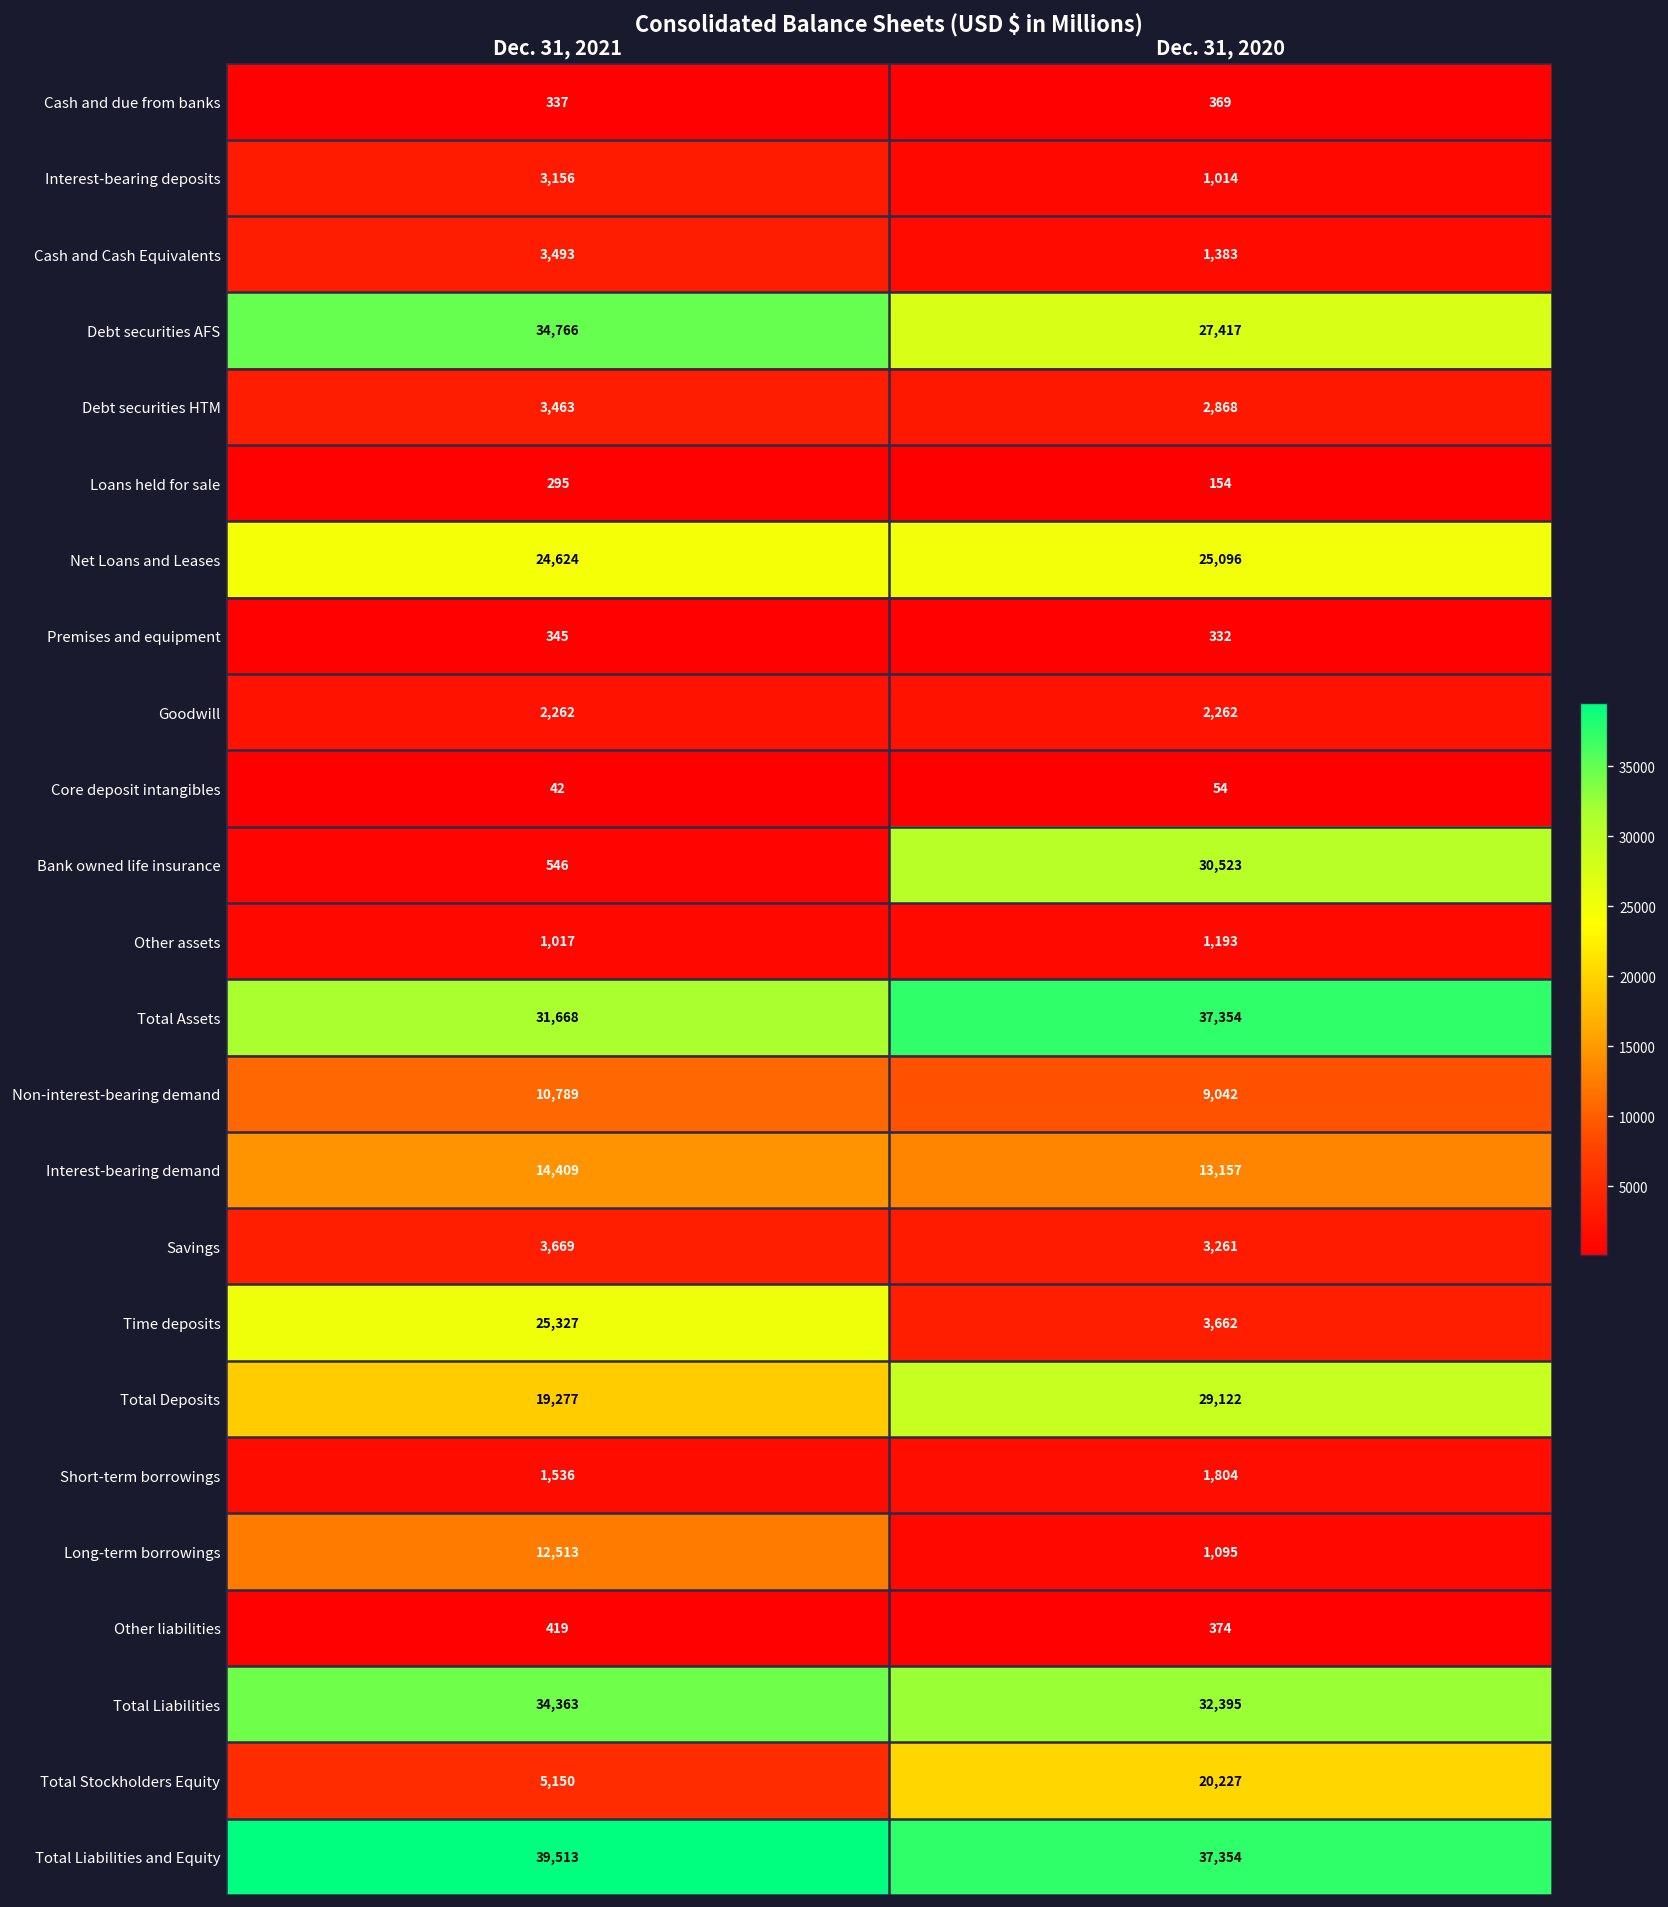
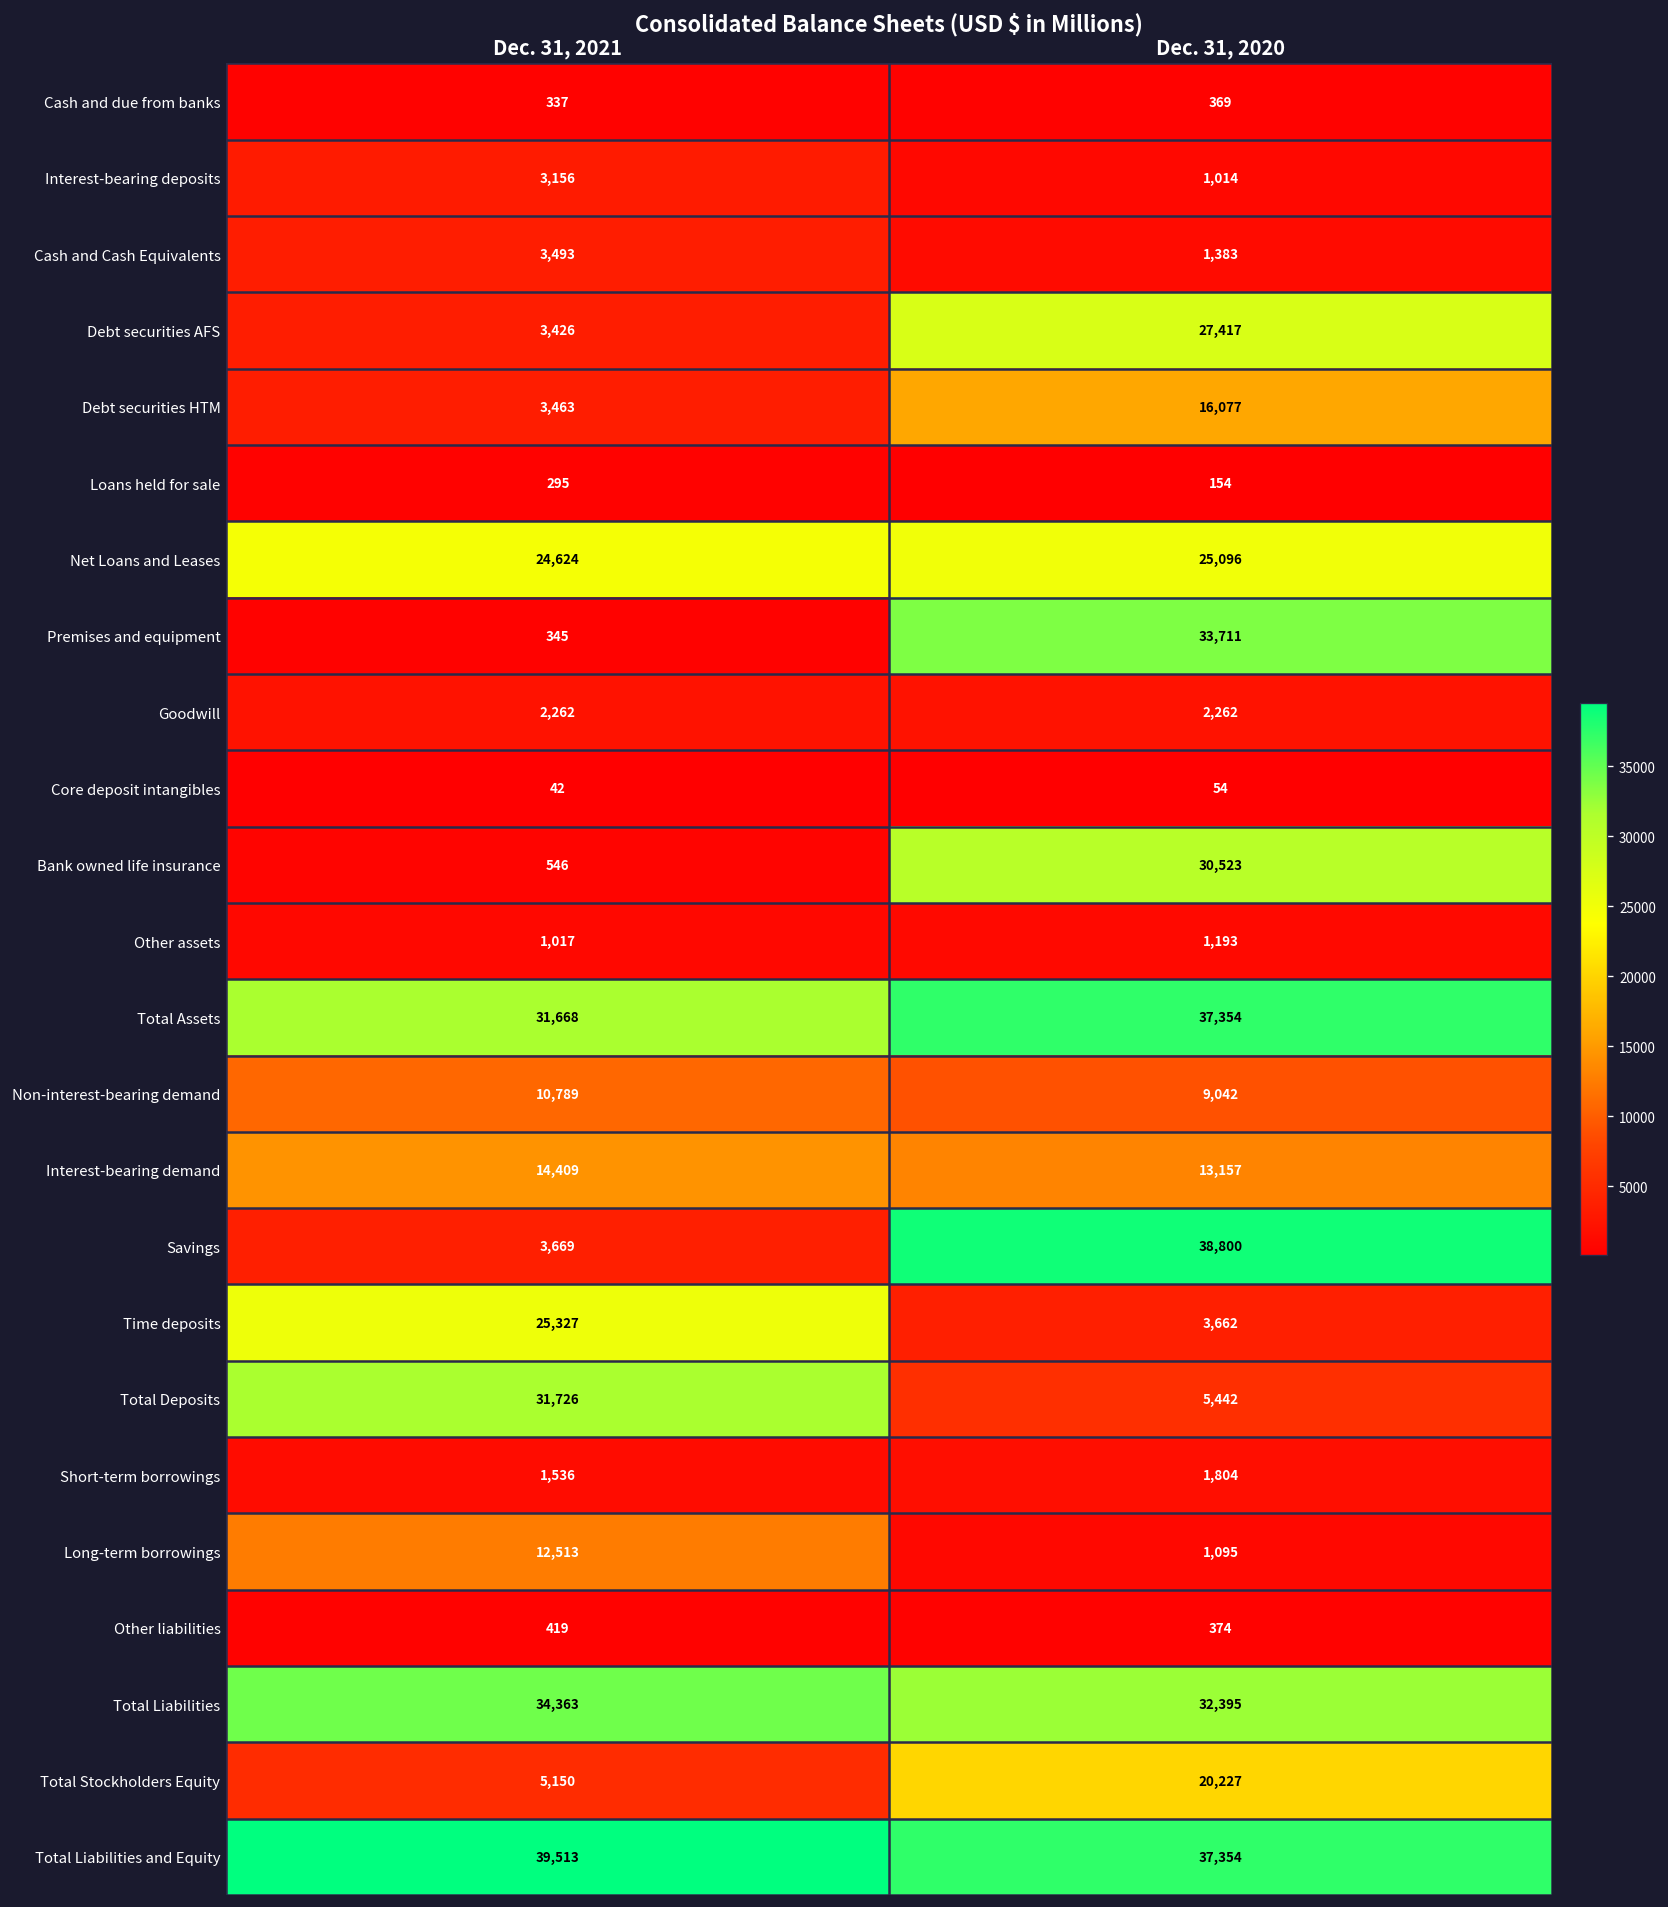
  {
    "Cash and due from banks": {
      "Dec. 31, 2021": "337",
      "Dec. 31, 2020": "369"
    },
    "Interest-bearing deposits": {
      "Dec. 31, 2021": "3,156",
      "Dec. 31, 2020": "1,014"
    },
    "Cash and Cash Equivalents": {
      "Dec. 31, 2021": "3,493",
      "Dec. 31, 2020": "1,383"
    },
    "Debt securities AFS": {
-     "Dec. 31, 2021": "34,766",
+     "Dec. 31, 2021": "3,426",
      "Dec. 31, 2020": "27,417"
    },
    "Debt securities HTM": {
      "Dec. 31, 2021": "3,463",
-     "Dec. 31, 2020": "2,868"
+     "Dec. 31, 2020": "16,077"
    },
    "Loans held for sale": {
      "Dec. 31, 2021": "295",
      "Dec. 31, 2020": "154"
    },
    "Net Loans and Leases": {
      "Dec. 31, 2021": "24,624",
      "Dec. 31, 2020": "25,096"
    },
    "Premises and equipment": {
      "Dec. 31, 2021": "345",
-     "Dec. 31, 2020": "332"
+     "Dec. 31, 2020": "33,711"
    },
    "Goodwill": {
      "Dec. 31, 2021": "2,262",
      "Dec. 31, 2020": "2,262"
    },
    "Core deposit intangibles": {
      "Dec. 31, 2021": "42",
      "Dec. 31, 2020": "54"
    },
    "Bank owned life insurance": {
      "Dec. 31, 2021": "546",
      "Dec. 31, 2020": "30,523"
    },
    "Other assets": {
      "Dec. 31, 2021": "1,017",
      "Dec. 31, 2020": "1,193"
    },
    "Total Assets": {
      "Dec. 31, 2021": "31,668",
      "Dec. 31, 2020": "37,354"
    },
    "Non-interest-bearing demand": {
      "Dec. 31, 2021": "10,789",
      "Dec. 31, 2020": "9,042"
    },
    "Interest-bearing demand": {
      "Dec. 31, 2021": "14,409",
      "Dec. 31, 2020": "13,157"
    },
    "Savings": {
      "Dec. 31, 2021": "3,669",
-     "Dec. 31, 2020": "3,261"
+     "Dec. 31, 2020": "38,800"
    },
    "Time deposits": {
      "Dec. 31, 2021": "25,327",
      "Dec. 31, 2020": "3,662"
    },
    "Total Deposits": {
-     "Dec. 31, 2021": "19,277",
-     "Dec. 31, 2020": "29,122"
+     "Dec. 31, 2021": "31,726",
+     "Dec. 31, 2020": "5,442"
    },
    "Short-term borrowings": {
      "Dec. 31, 2021": "1,536",
      "Dec. 31, 2020": "1,804"
    },
    "Long-term borrowings": {
      "Dec. 31, 2021": "12,513",
      "Dec. 31, 2020": "1,095"
    },
    "Other liabilities": {
      "Dec. 31, 2021": "419",
      "Dec. 31, 2020": "374"
    },
    "Total Liabilities": {
      "Dec. 31, 2021": "34,363",
      "Dec. 31, 2020": "32,395"
    },
    "Total Stockholders Equity": {
      "Dec. 31, 2021": "5,150",
      "Dec. 31, 2020": "20,227"
    },
    "Total Liabilities and Equity": {
      "Dec. 31, 2021": "39,513",
      "Dec. 31, 2020": "37,354"
    }
  }
